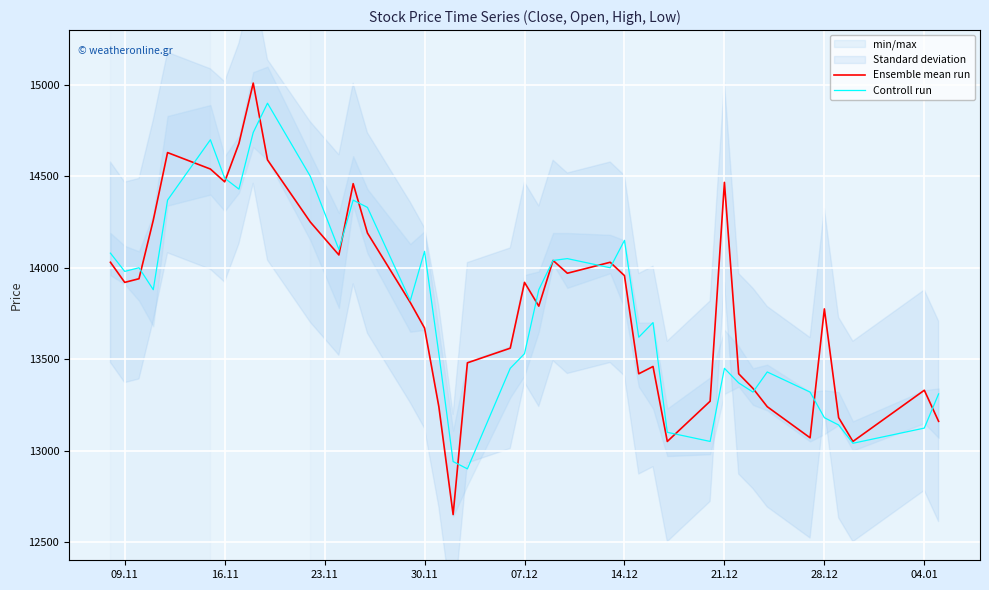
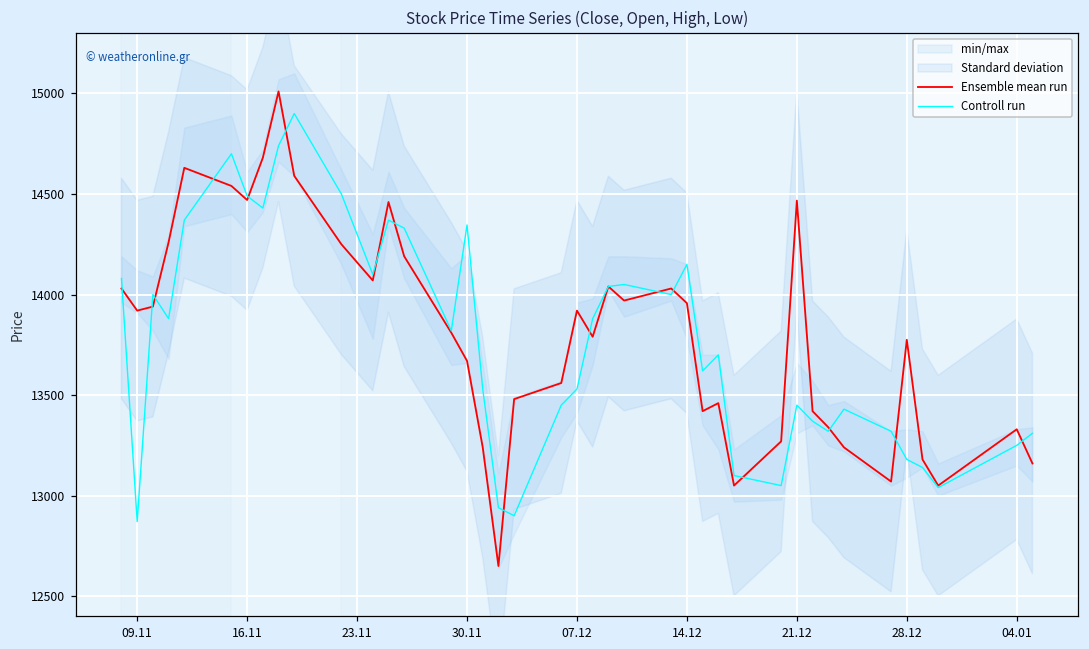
  {
    "Ensemble mean run": {
      "09.11": 13920,
      "16.11": 14470,
      "30.11": 13670,
      "07.12": 13920,
      "14.12": 13960,
      "21.12": 14470,
      "28.12": 13780
    },
    "Controll run": {
-     "09.11": 13980,
+     "09.11": 12870,
      "16.11": 14490,
-     "30.11": 14090,
+     "30.11": 14350,
      "07.12": 13530,
      "21.12": 13450,
      "28.12": 13180,
-     "04.01": 13120
+     "04.01": 13250
    }
  }
